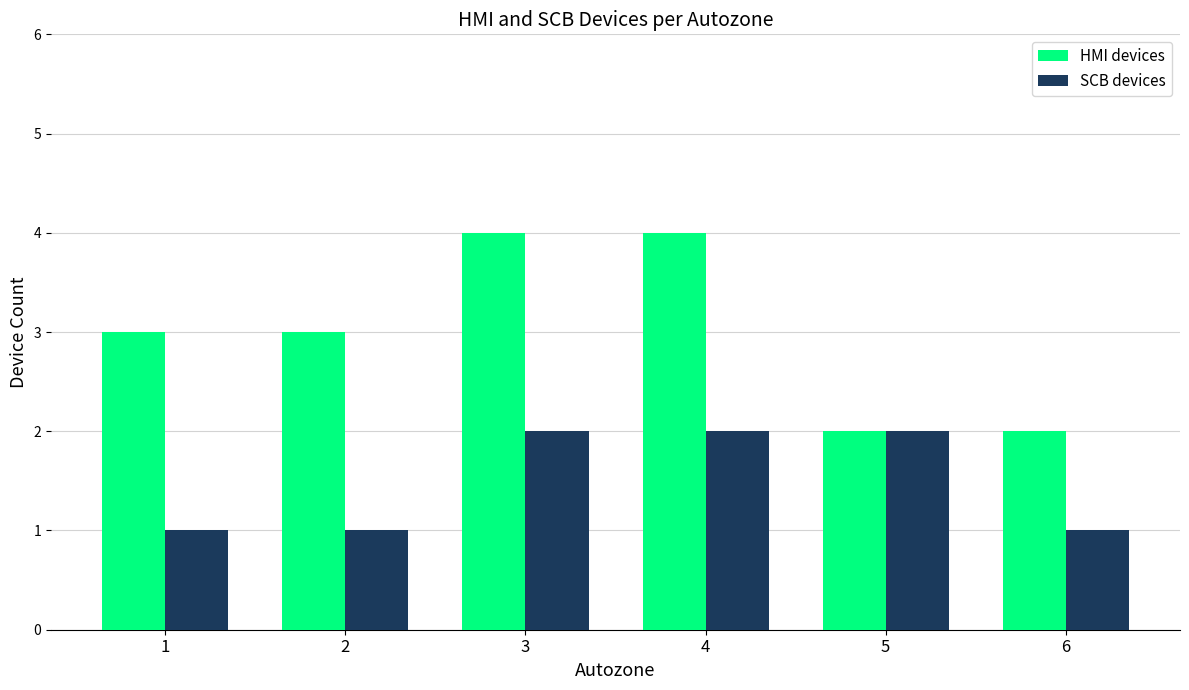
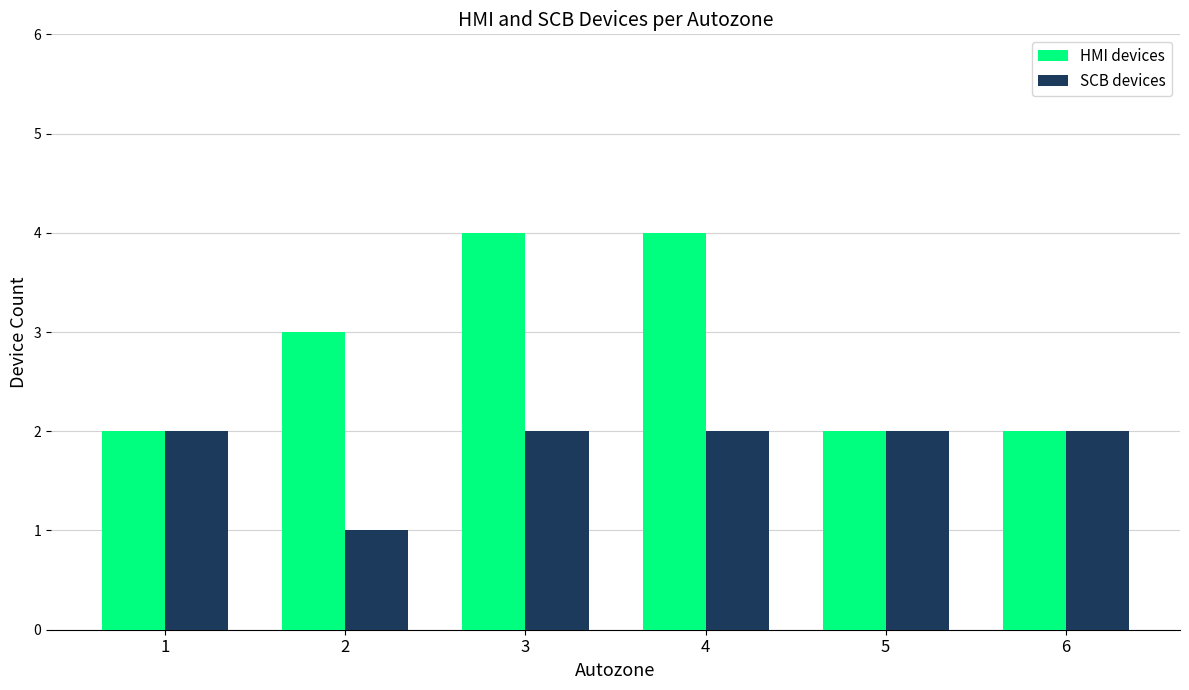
  {
    "HMI devices": {
-     "1": 3,
+     "1": 2,
      "2": 3,
      "3": 4,
      "4": 4,
      "5": 2,
      "6": 2
    },
    "SCB devices": {
-     "1": 1,
+     "1": 2,
      "2": 1,
      "3": 2,
      "4": 2,
      "5": 2,
-     "6": 1
+     "6": 2
    }
  }
